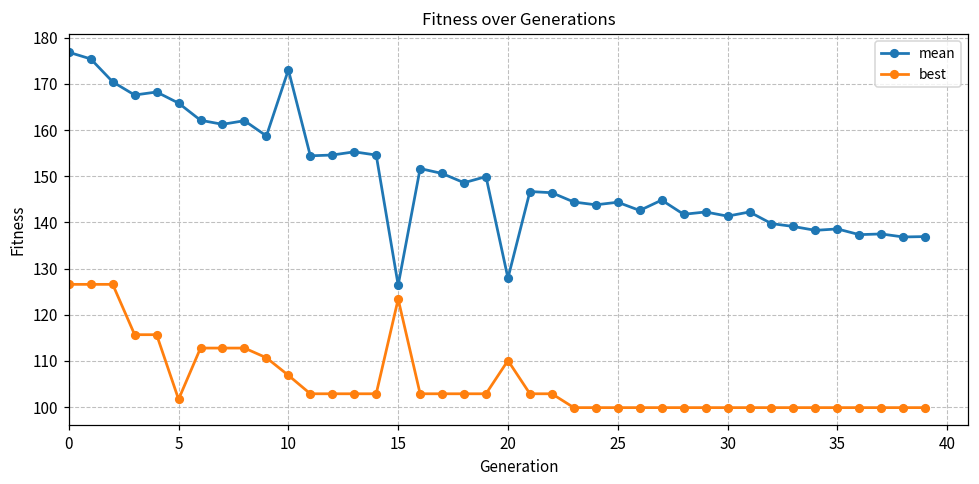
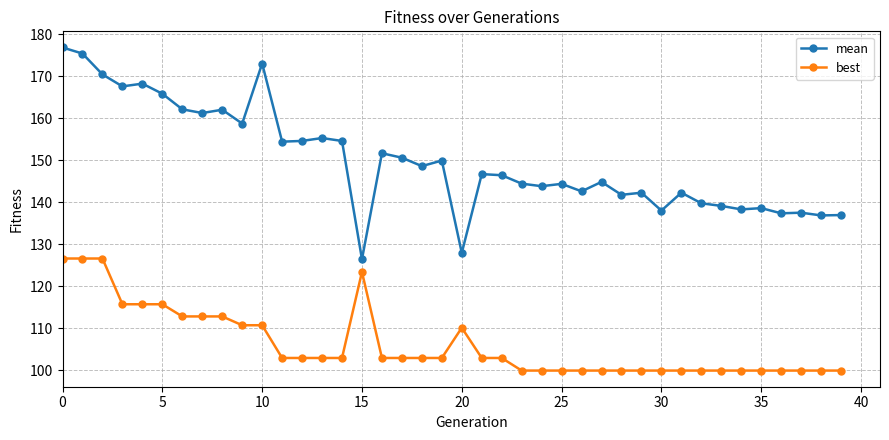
  {
    "mean": {
      "0": 177,
      "5": 166,
      "10": 173,
      "15": 126,
      "20": 128,
      "25": 144,
-     "30": 141,
+     "30": 138,
      "35": 139
    },
    "best": {
      "0": 127,
-     "5": 102,
-     "10": 107,
+     "5": 116,
+     "10": 111,
      "15": 123,
      "20": 110,
      "25": 100,
      "30": 100,
      "35": 100
    }
  }
